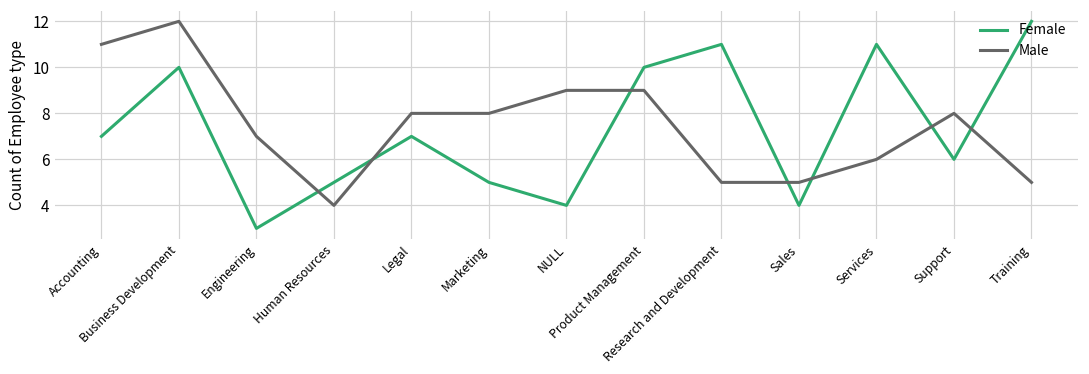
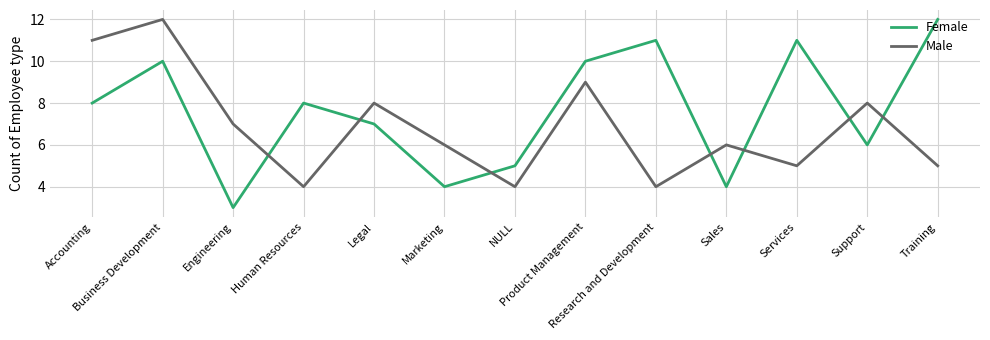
  {
    "Female": {
-     "Accounting": 7,
+     "Accounting": 8,
      "Business Development": 10,
      "Engineering": 3,
-     "Human Resources": 5,
+     "Human Resources": 8,
      "Legal": 7,
-     "Marketing": 5,
-     "NULL": 4,
+     "Marketing": 4,
+     "NULL": 5,
      "Product Management": 10,
      "Research and Development": 11,
      "Sales": 4,
      "Services": 11,
      "Support": 6,
      "Training": 12
    },
    "Male": {
      "Accounting": 11,
      "Business Development": 12,
      "Engineering": 7,
      "Human Resources": 4,
      "Legal": 8,
-     "Marketing": 8,
-     "NULL": 9,
+     "Marketing": 6,
+     "NULL": 4,
      "Product Management": 9,
-     "Research and Development": 5,
-     "Sales": 5,
-     "Services": 6,
+     "Research and Development": 4,
+     "Sales": 6,
+     "Services": 5,
      "Support": 8,
      "Training": 5
    }
  }
